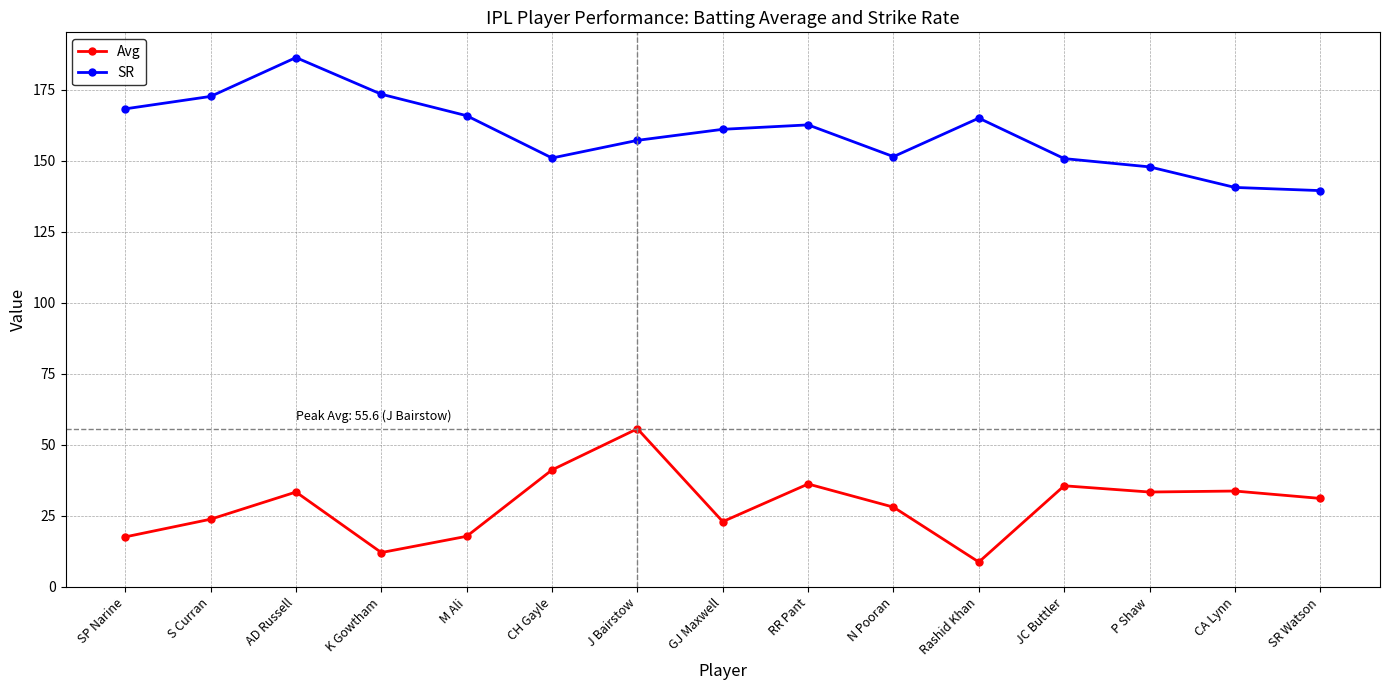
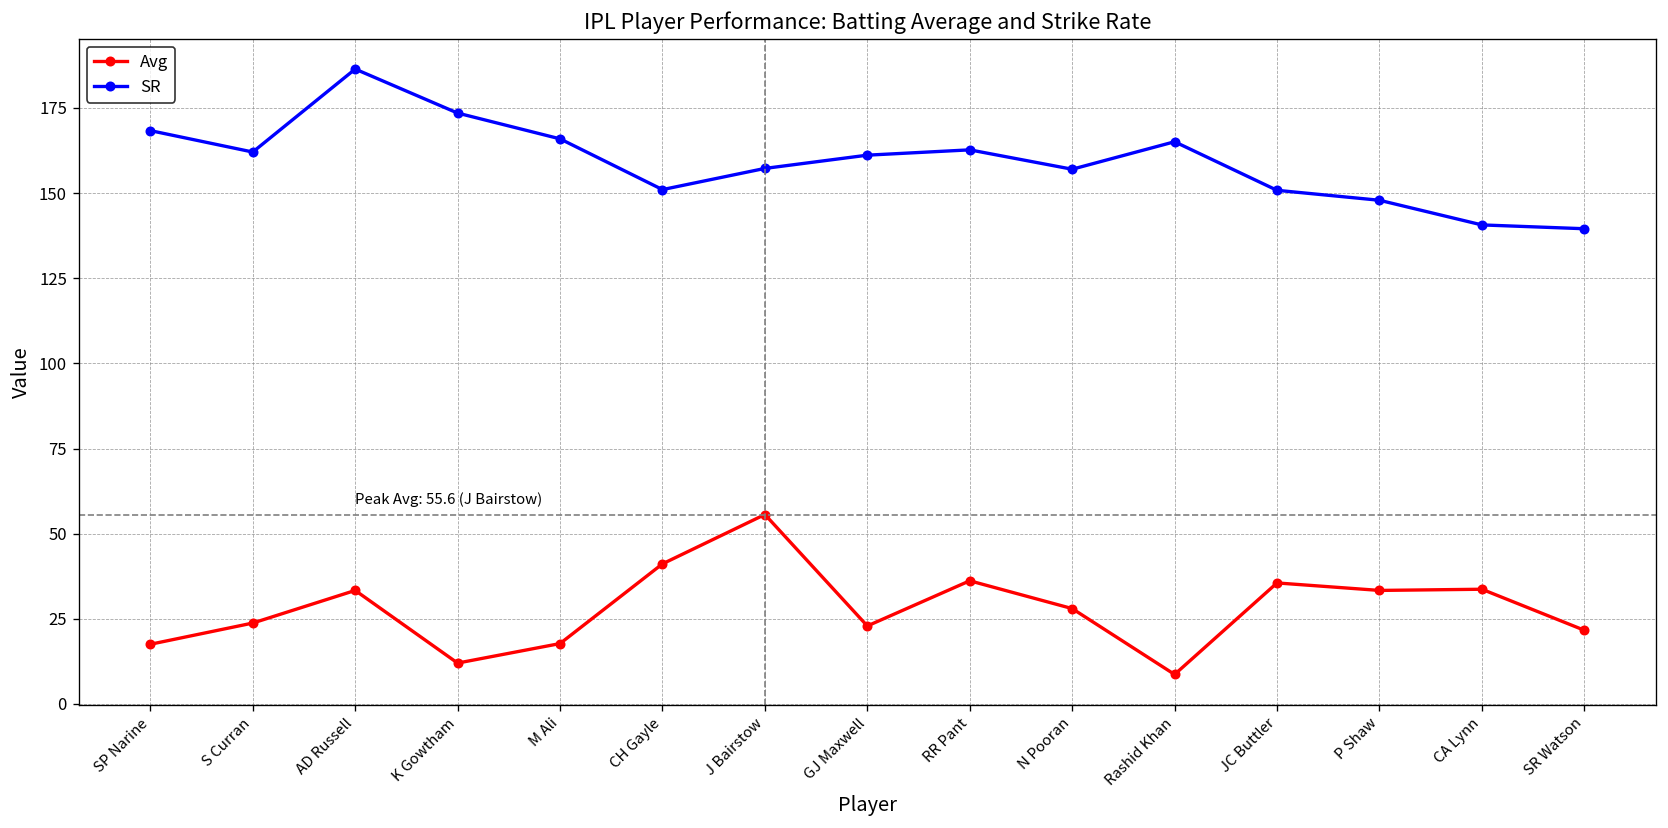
  {
    "Avg": {
      "SP Narine": 18,
      "S Curran": 24,
      "AD Russell": 33,
      "K Gowtham": 12,
      "M Ali": 18,
      "CH Gayle": 41,
      "J Bairstow": 56,
      "GJ Maxwell": 23,
      "RR Pant": 36,
      "N Pooran": 28,
      "Rashid Khan": 9,
      "JC Buttler": 36,
      "P Shaw": 33,
      "CA Lynn": 34,
-     "SR Watson": 31
+     "SR Watson": 22
    },
    "SR": {
      "SP Narine": 168,
-     "S Curran": 173,
+     "S Curran": 162,
      "AD Russell": 186,
      "K Gowtham": 173,
      "M Ali": 166,
      "CH Gayle": 151,
      "J Bairstow": 157,
      "GJ Maxwell": 161,
      "RR Pant": 163,
-     "N Pooran": 152,
+     "N Pooran": 157,
      "Rashid Khan": 165,
      "JC Buttler": 151,
      "P Shaw": 148,
      "CA Lynn": 141,
      "SR Watson": 140
    }
  }
